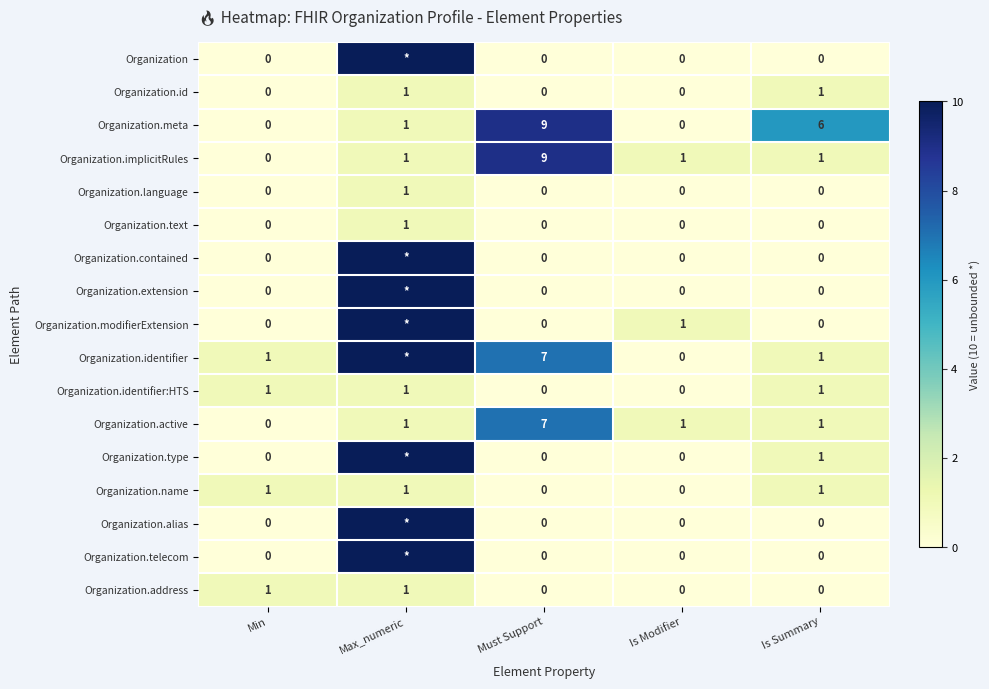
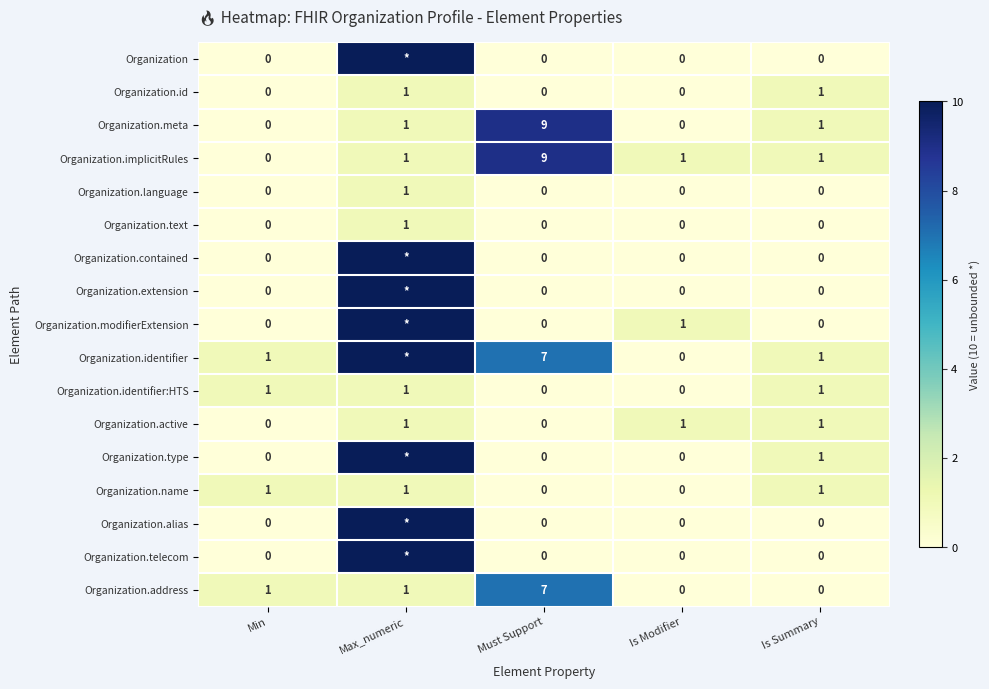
  {
    "Organization": {
      "Min": 0,
      "Must Support": 0,
      "Is Modifier": 0,
      "Is Summary": 0
    },
    "Organization.id": {
      "Min": 0,
      "Max_numeric": 1,
      "Must Support": 0,
      "Is Modifier": 0,
      "Is Summary": 1
    },
    "Organization.meta": {
      "Min": 0,
      "Max_numeric": 1,
      "Must Support": 9,
      "Is Modifier": 0,
-     "Is Summary": 6
+     "Is Summary": 1
    },
    "Organization.implicitRules": {
      "Min": 0,
      "Max_numeric": 1,
      "Must Support": 9,
      "Is Modifier": 1,
      "Is Summary": 1
    },
    "Organization.language": {
      "Min": 0,
      "Max_numeric": 1,
      "Must Support": 0,
      "Is Modifier": 0,
      "Is Summary": 0
    },
    "Organization.text": {
      "Min": 0,
      "Max_numeric": 1,
      "Must Support": 0,
      "Is Modifier": 0,
      "Is Summary": 0
    },
    "Organization.contained": {
      "Min": 0,
      "Must Support": 0,
      "Is Modifier": 0,
      "Is Summary": 0
    },
    "Organization.extension": {
      "Min": 0,
      "Must Support": 0,
      "Is Modifier": 0,
      "Is Summary": 0
    },
    "Organization.modifierExtension": {
      "Min": 0,
      "Must Support": 0,
      "Is Modifier": 1,
      "Is Summary": 0
    },
    "Organization.identifier": {
      "Min": 1,
      "Must Support": 7,
      "Is Modifier": 0,
      "Is Summary": 1
    },
    "Organization.identifier:HTS": {
      "Min": 1,
      "Max_numeric": 1,
      "Must Support": 0,
      "Is Modifier": 0,
      "Is Summary": 1
    },
    "Organization.active": {
      "Min": 0,
      "Max_numeric": 1,
-     "Must Support": 7,
+     "Must Support": 0,
      "Is Modifier": 1,
      "Is Summary": 1
    },
    "Organization.type": {
      "Min": 0,
      "Must Support": 0,
      "Is Modifier": 0,
      "Is Summary": 1
    },
    "Organization.name": {
      "Min": 1,
      "Max_numeric": 1,
      "Must Support": 0,
      "Is Modifier": 0,
      "Is Summary": 1
    },
    "Organization.alias": {
      "Min": 0,
      "Must Support": 0,
      "Is Modifier": 0,
      "Is Summary": 0
    },
    "Organization.telecom": {
      "Min": 0,
      "Must Support": 0,
      "Is Modifier": 0,
      "Is Summary": 0
    },
    "Organization.address": {
      "Min": 1,
      "Max_numeric": 1,
-     "Must Support": 0,
+     "Must Support": 7,
      "Is Modifier": 0,
      "Is Summary": 0
    }
  }
